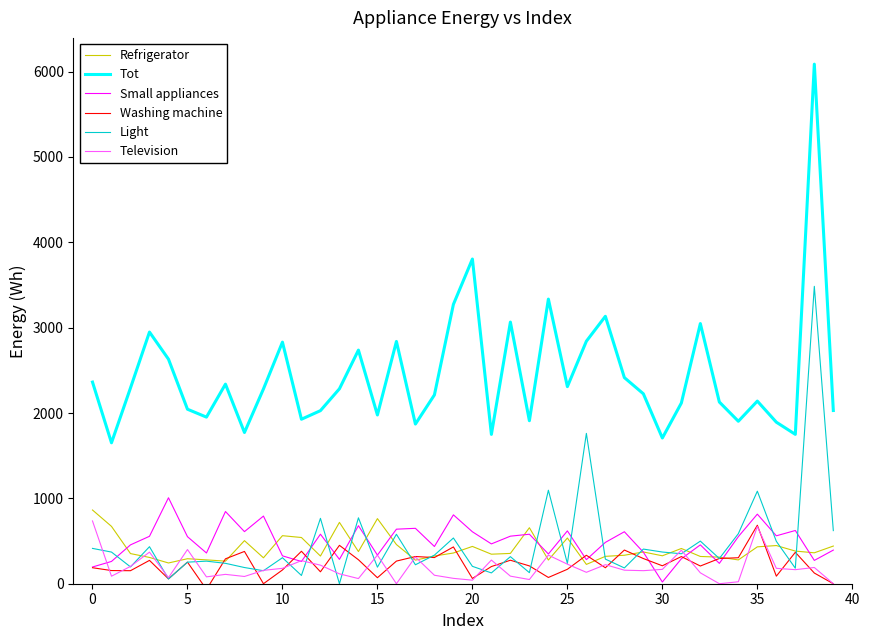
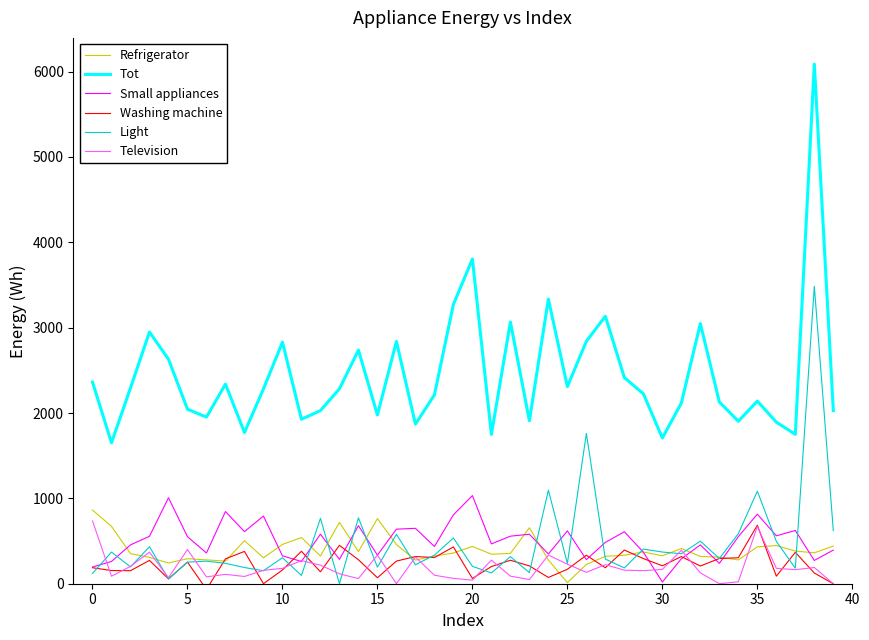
  {
    "Refrigerator": {
      "0": 900,
      "5": 300,
-     "10": 600,
+     "10": 500,
      "15": 800,
      "20": 400,
-     "25": 500,
+     "25": 0,
      "30": 300,
      "35": 400
    },
    "Tot": {
      "0": 2400,
      "5": 2000,
      "10": 2800,
      "15": 2000,
      "20": 3800,
      "25": 2300,
      "30": 1700,
      "35": 2100
    },
    "Small appliances": {
      "5": 600,
-     "20": 600,
+     "20": 1000,
      "25": 600,
      "30": 0,
      "35": 800
    },
    "Washing machine": {
      "15": 100,
      "25": 200,
      "30": 200
    },
    "Light": {
-     "0": 400,
+     "0": 100,
      "15": 200,
      "20": 200,
      "30": 400,
      "35": 1100
    },
    "Television": {
      "0": 700,
      "5": 400,
      "30": 200
    }
  }
